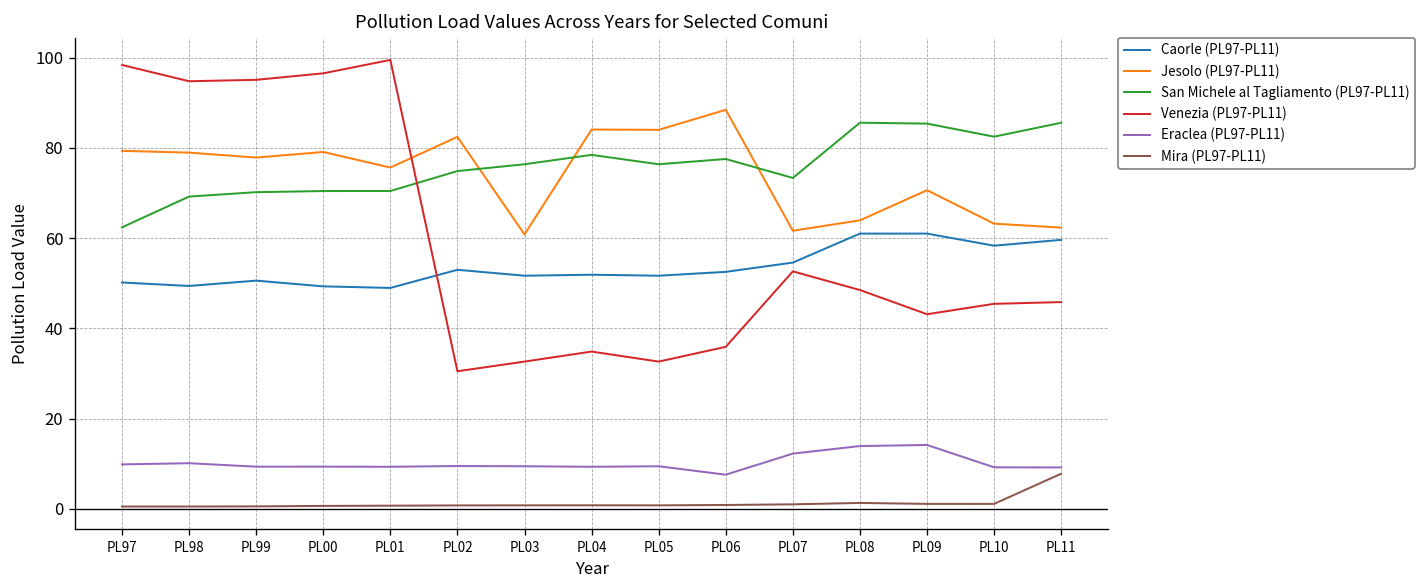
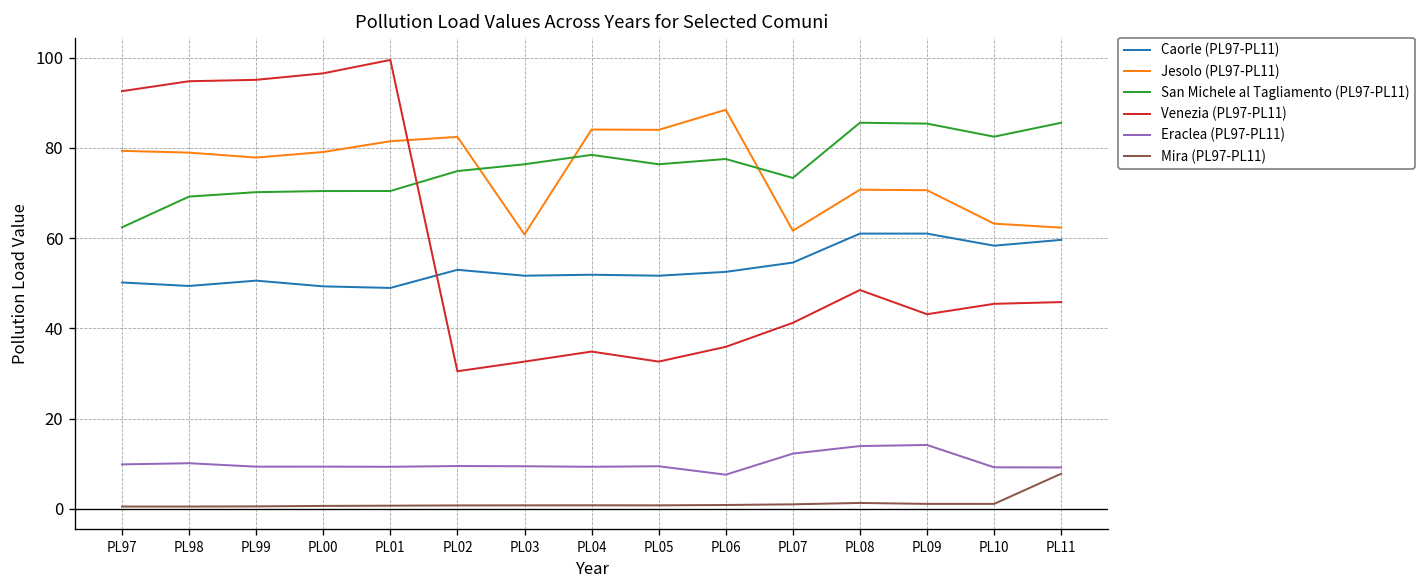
  {
    "Caorle (PL97-PL11)": {
      "PL97": 50,
      "PL98": 49,
      "PL99": 51,
      "PL00": 49,
      "PL01": 49,
      "PL02": 53,
      "PL03": 52,
      "PL04": 52,
      "PL05": 52,
      "PL06": 53,
      "PL07": 55,
      "PL08": 61,
      "PL09": 61,
      "PL10": 58,
      "PL11": 60
    },
    "Jesolo (PL97-PL11)": {
      "PL97": 79,
      "PL98": 79,
      "PL99": 78,
      "PL00": 79,
-     "PL01": 76,
+     "PL01": 81,
      "PL02": 82,
      "PL03": 61,
      "PL04": 84,
      "PL05": 84,
      "PL06": 88,
      "PL07": 62,
-     "PL08": 64,
+     "PL08": 71,
      "PL09": 71,
      "PL10": 63,
      "PL11": 62
    },
    "San Michele al Tagliamento (PL97-PL11)": {
      "PL97": 62,
      "PL98": 69,
      "PL99": 70,
      "PL00": 70,
      "PL01": 70,
      "PL02": 75,
      "PL03": 76,
      "PL04": 78,
      "PL05": 76,
      "PL06": 78,
      "PL07": 73,
      "PL08": 86,
      "PL09": 85,
      "PL10": 82,
      "PL11": 86
    },
    "Venezia (PL97-PL11)": {
-     "PL97": 98,
+     "PL97": 93,
      "PL98": 95,
      "PL99": 95,
      "PL00": 97,
      "PL01": 99,
      "PL02": 31,
      "PL03": 33,
      "PL04": 35,
      "PL05": 33,
      "PL06": 36,
-     "PL07": 53,
+     "PL07": 41,
      "PL08": 49,
      "PL09": 43,
      "PL10": 45,
      "PL11": 46
    },
    "Eraclea (PL97-PL11)": {
      "PL97": 10,
      "PL98": 10,
      "PL99": 9,
      "PL00": 9,
      "PL01": 9,
      "PL02": 10,
      "PL03": 9,
      "PL04": 9,
      "PL05": 9,
      "PL06": 8,
      "PL07": 12,
      "PL08": 14,
      "PL09": 14,
      "PL10": 9,
      "PL11": 9
    },
    "Mira (PL97-PL11)": {
      "PL97": 1,
      "PL98": 1,
      "PL99": 1,
      "PL00": 1,
      "PL01": 1,
      "PL02": 1,
      "PL03": 1,
      "PL04": 1,
      "PL05": 1,
      "PL06": 1,
      "PL07": 1,
      "PL08": 1,
      "PL09": 1,
      "PL10": 1,
      "PL11": 8
    }
  }
